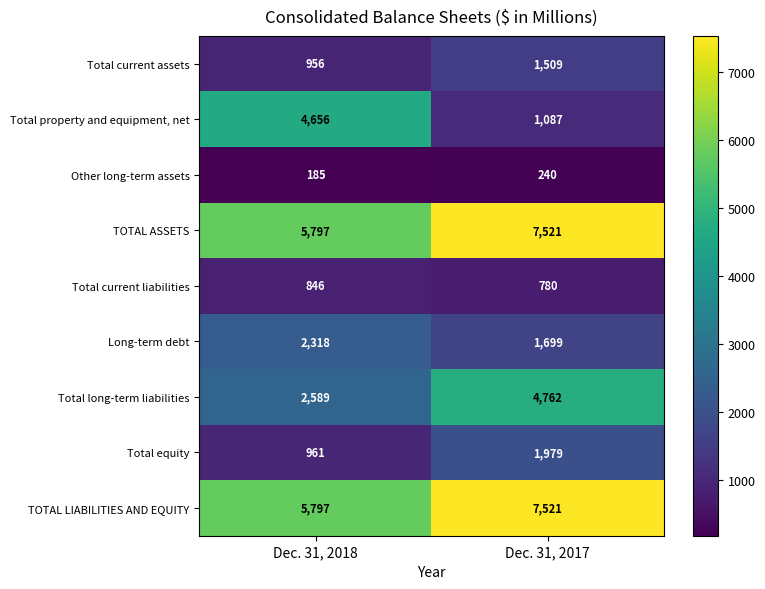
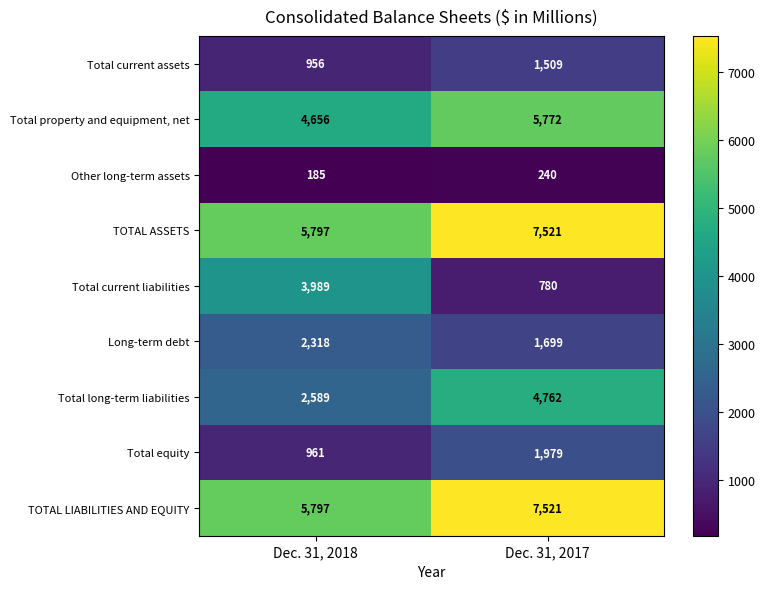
  {
    "Total current assets": {
      "Dec. 31, 2018": "956",
      "Dec. 31, 2017": "1,509"
    },
    "Total property and equipment, net": {
      "Dec. 31, 2018": "4,656",
-     "Dec. 31, 2017": "1,087"
+     "Dec. 31, 2017": "5,772"
    },
    "Other long-term assets": {
      "Dec. 31, 2018": "185",
      "Dec. 31, 2017": "240"
    },
    "TOTAL ASSETS": {
      "Dec. 31, 2018": "5,797",
      "Dec. 31, 2017": "7,521"
    },
    "Total current liabilities": {
-     "Dec. 31, 2018": "846",
+     "Dec. 31, 2018": "3,989",
      "Dec. 31, 2017": "780"
    },
    "Long-term debt": {
      "Dec. 31, 2018": "2,318",
      "Dec. 31, 2017": "1,699"
    },
    "Total long-term liabilities": {
      "Dec. 31, 2018": "2,589",
      "Dec. 31, 2017": "4,762"
    },
    "Total equity": {
      "Dec. 31, 2018": "961",
      "Dec. 31, 2017": "1,979"
    },
    "TOTAL LIABILITIES AND EQUITY": {
      "Dec. 31, 2018": "5,797",
      "Dec. 31, 2017": "7,521"
    }
  }
